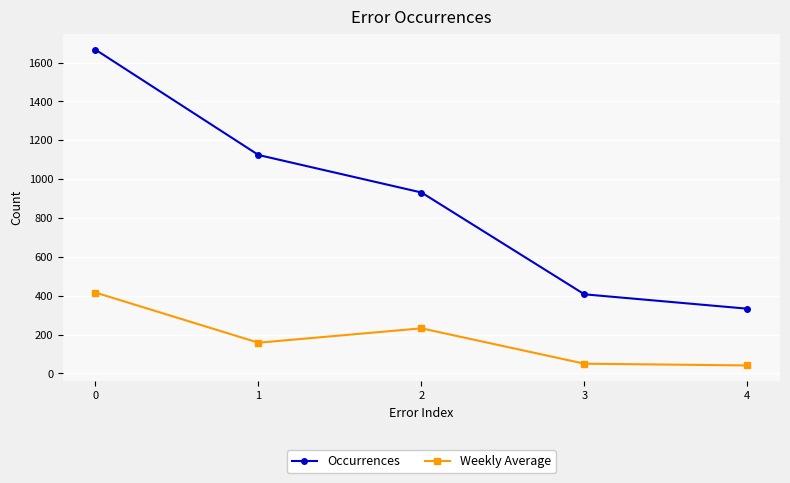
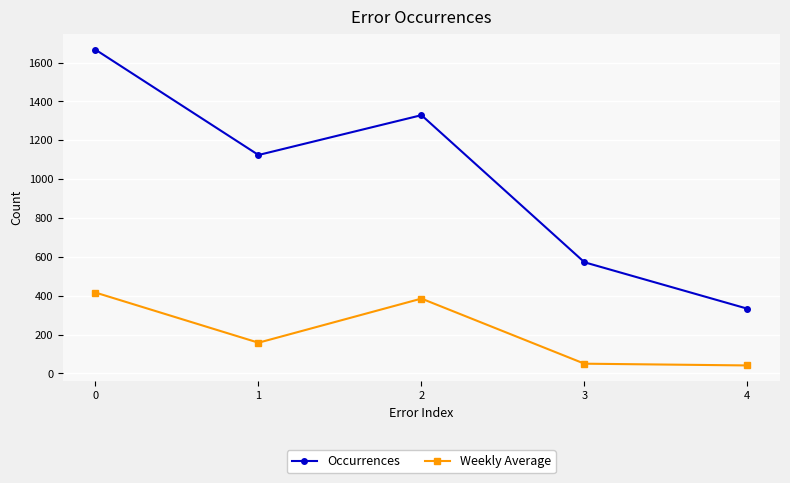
  {
    "Occurrences": {
      "0": 1670,
      "1": 1120,
-     "2": 930,
-     "3": 410,
+     "2": 1330,
+     "3": 570,
      "4": 330
    },
    "Weekly Average": {
      "0": 420,
      "1": 160,
-     "2": 230,
+     "2": 390,
      "3": 50,
      "4": 40
    }
  }
